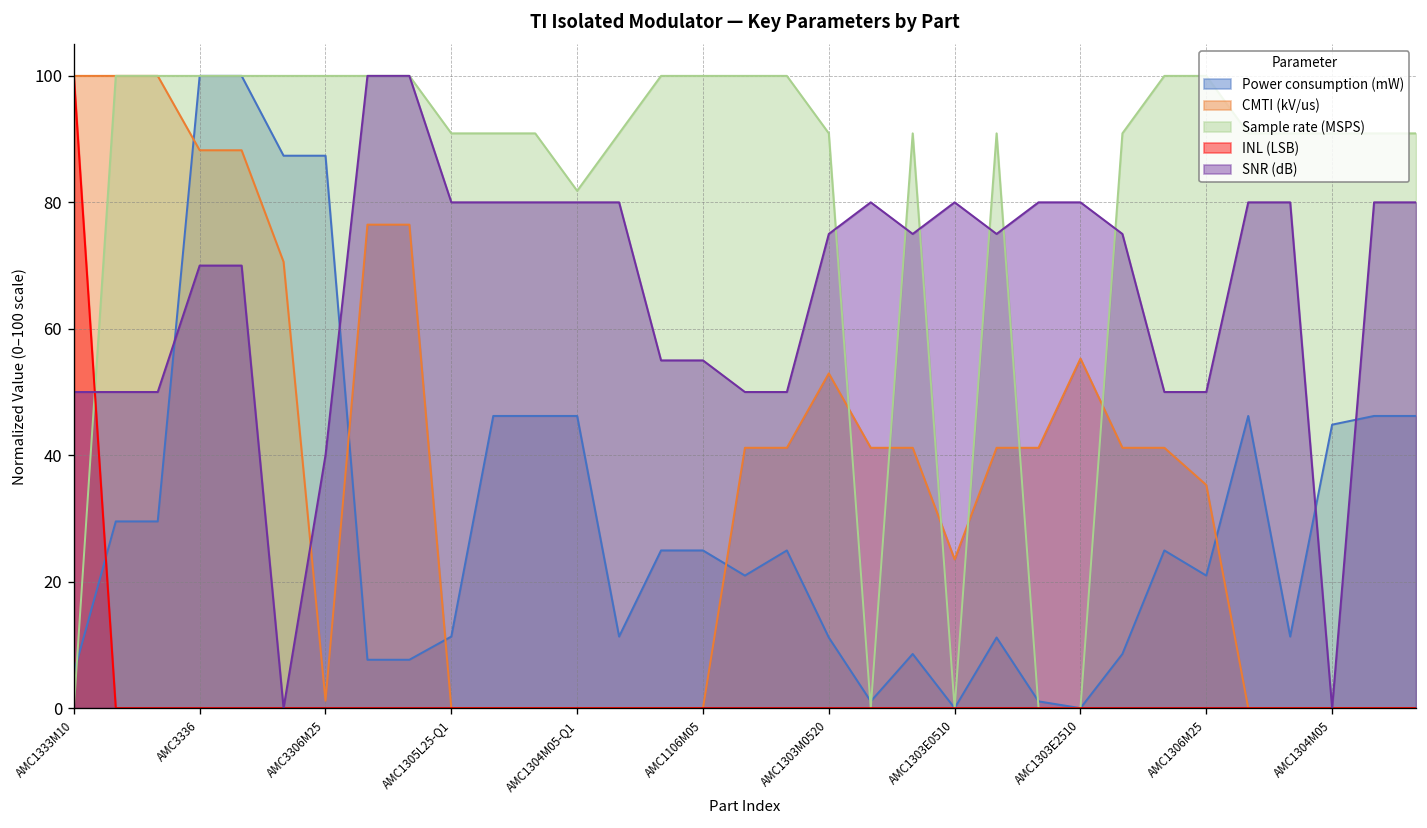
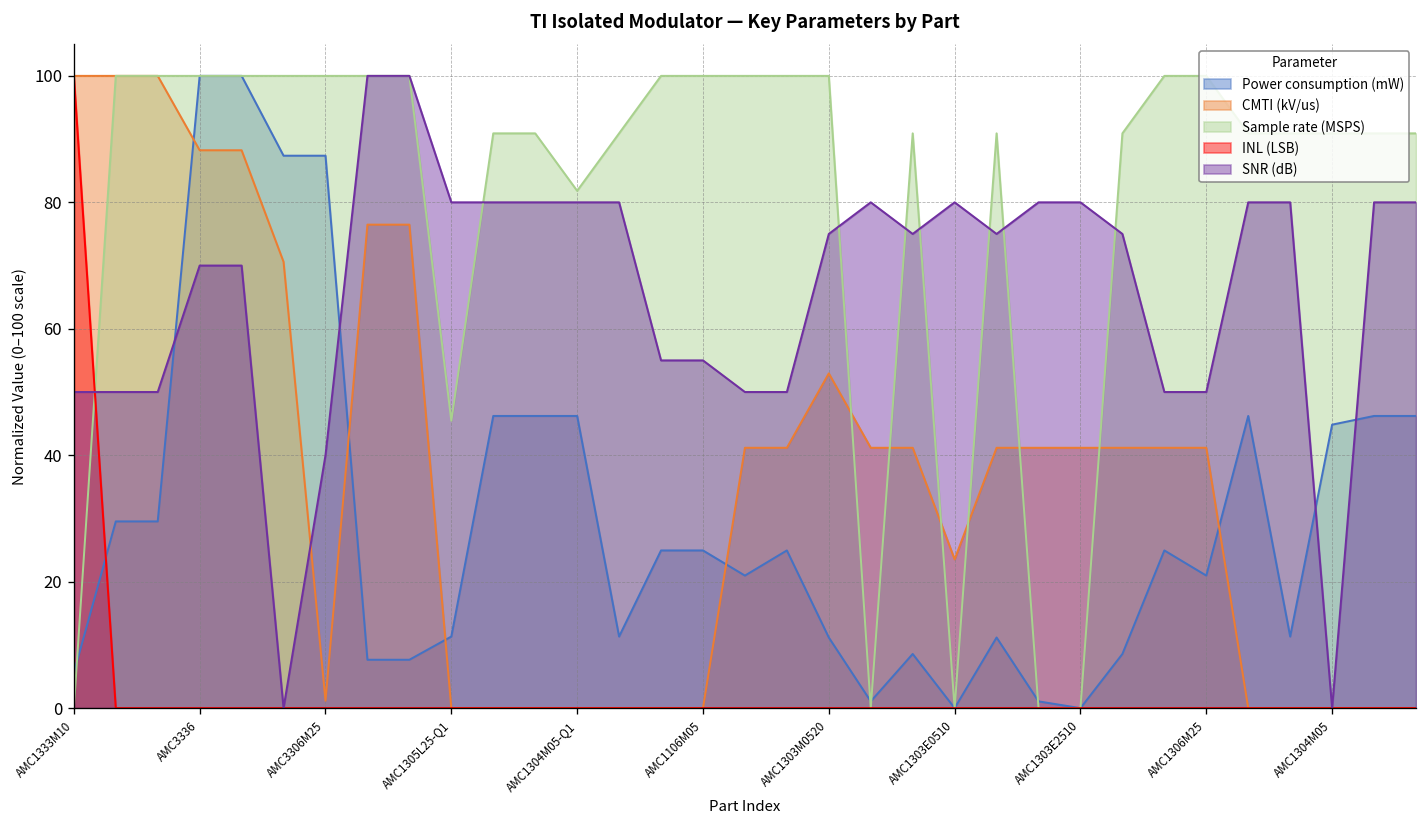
  {
    "CMTI (kV/us)": {
      "AMC3336": 88,
      "AMC3306M25": 1,
      "AMC1303M0520": 53,
      "AMC1303E0510": 24,
-     "AMC1303E2510": 55,
-     "AMC1306M25": 35
+     "AMC1303E2510": 41,
+     "AMC1306M25": 41
    },
    "Sample rate (MSPS)": {
      "AMC1333M10": 0,
      "AMC3306M25": 100,
-     "AMC1305L25-Q1": 91,
+     "AMC1305L25-Q1": 45,
      "AMC1304M05-Q1": 82,
      "AMC1106M05": 100,
-     "AMC1303M0520": 91
+     "AMC1303M0520": 100
    },
    "INL (LSB)": {
      "AMC3336": 0,
      "AMC3306M25": 0,
      "AMC1303M0520": 0,
      "AMC1306M25": 0
    }
  }
